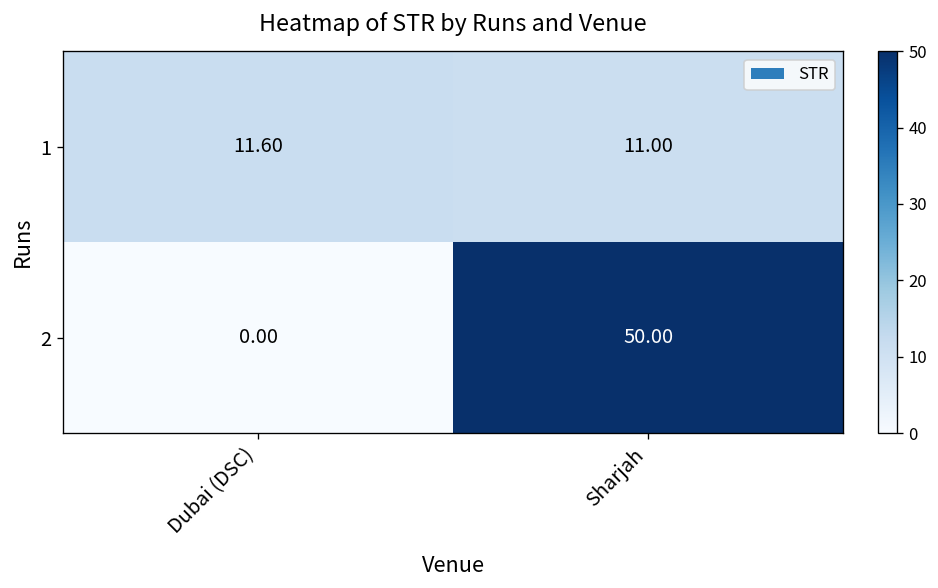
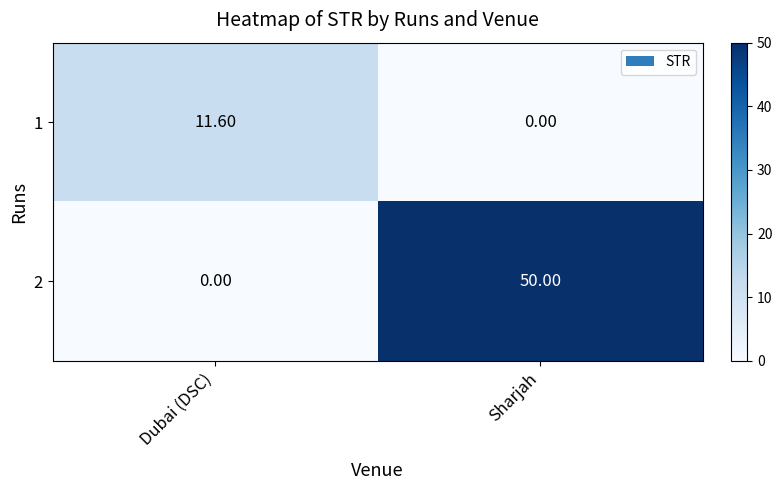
  {
    "1": {
      "Dubai (DSC)": 11.60,
-     "Sharjah": 11.00
+     "Sharjah": 0.00
    },
    "2": {
      "Dubai (DSC)": 0.00,
      "Sharjah": 50.00
    }
  }
